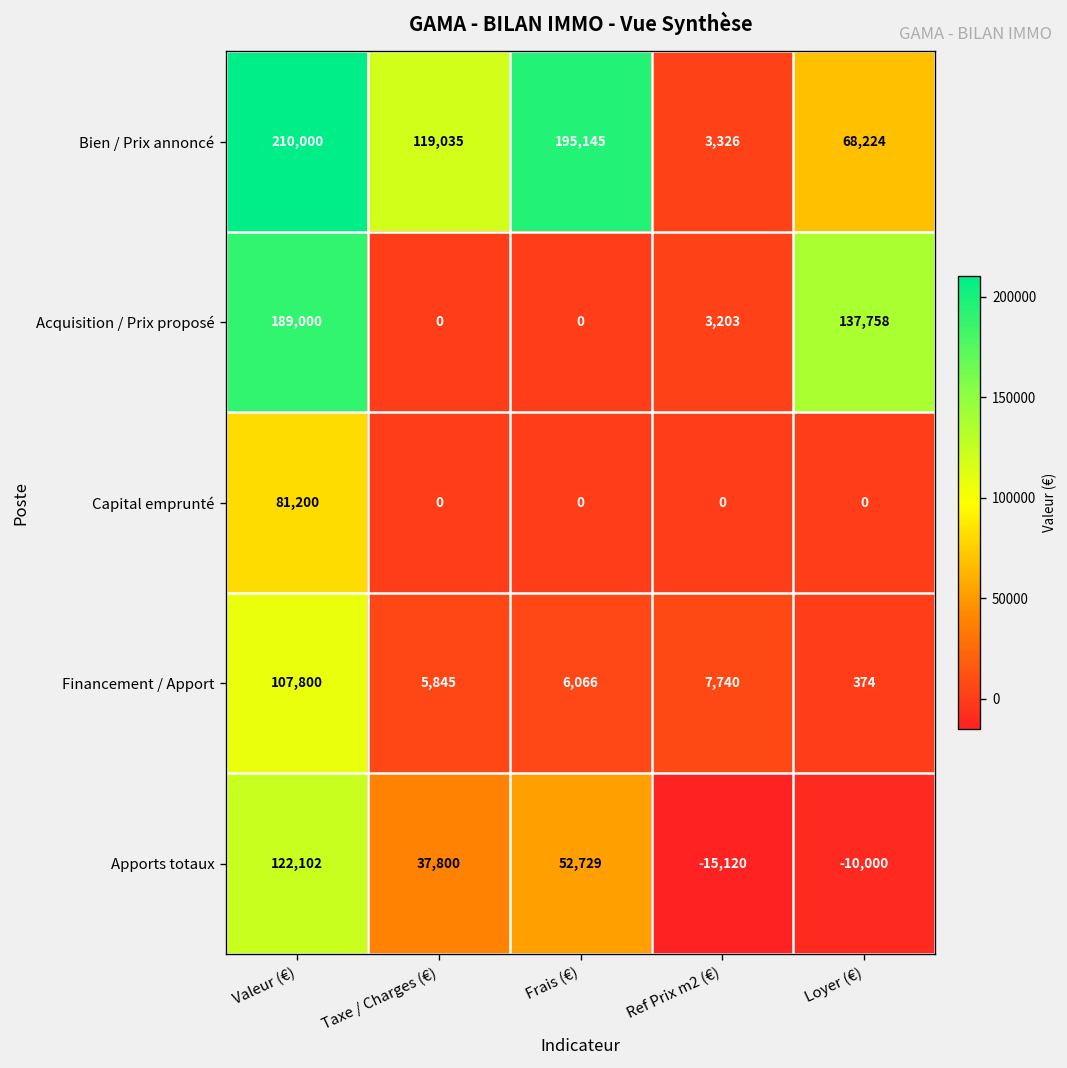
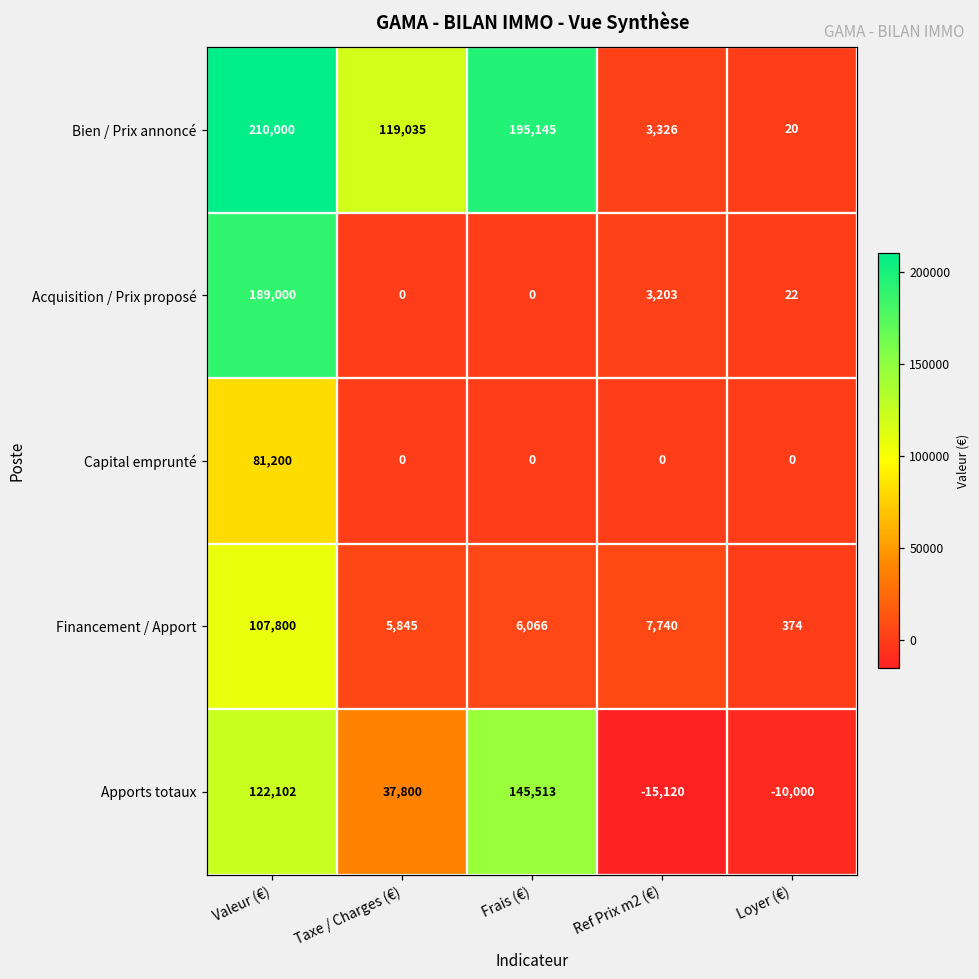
  {
    "Bien / Prix annoncé": {
      "Valeur (€)": "210,000",
      "Taxe / Charges (€)": "119,035",
      "Frais (€)": "195,145",
      "Ref Prix m2 (€)": "3,326",
-     "Loyer (€)": "68,224"
+     "Loyer (€)": "20"
    },
    "Acquisition / Prix proposé": {
      "Valeur (€)": "189,000",
      "Taxe / Charges (€)": "0",
      "Frais (€)": "0",
      "Ref Prix m2 (€)": "3,203",
-     "Loyer (€)": "137,758"
+     "Loyer (€)": "22"
    },
    "Capital emprunté": {
      "Valeur (€)": "81,200",
      "Taxe / Charges (€)": "0",
      "Frais (€)": "0",
      "Ref Prix m2 (€)": "0",
      "Loyer (€)": "0"
    },
    "Financement / Apport": {
      "Valeur (€)": "107,800",
      "Taxe / Charges (€)": "5,845",
      "Frais (€)": "6,066",
      "Ref Prix m2 (€)": "7,740",
      "Loyer (€)": "374"
    },
    "Apports totaux": {
      "Valeur (€)": "122,102",
      "Taxe / Charges (€)": "37,800",
-     "Frais (€)": "52,729",
+     "Frais (€)": "145,513",
      "Ref Prix m2 (€)": "-15,120",
      "Loyer (€)": "-10,000"
    }
  }
